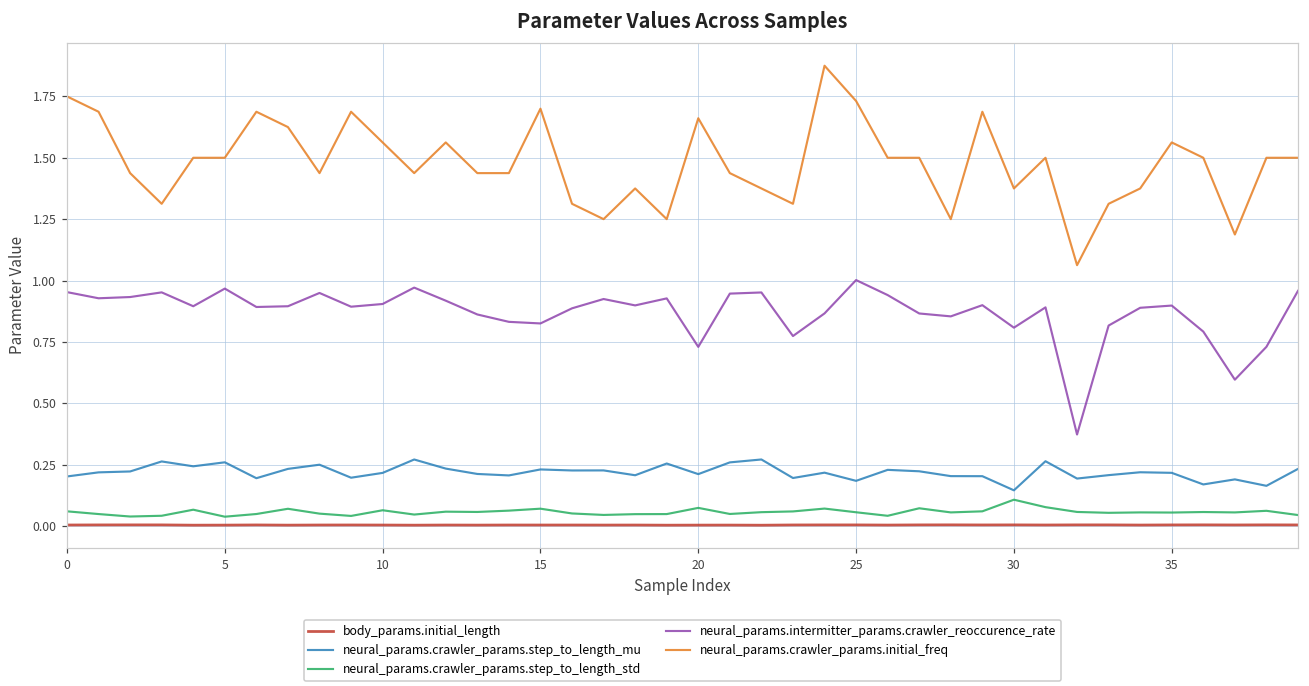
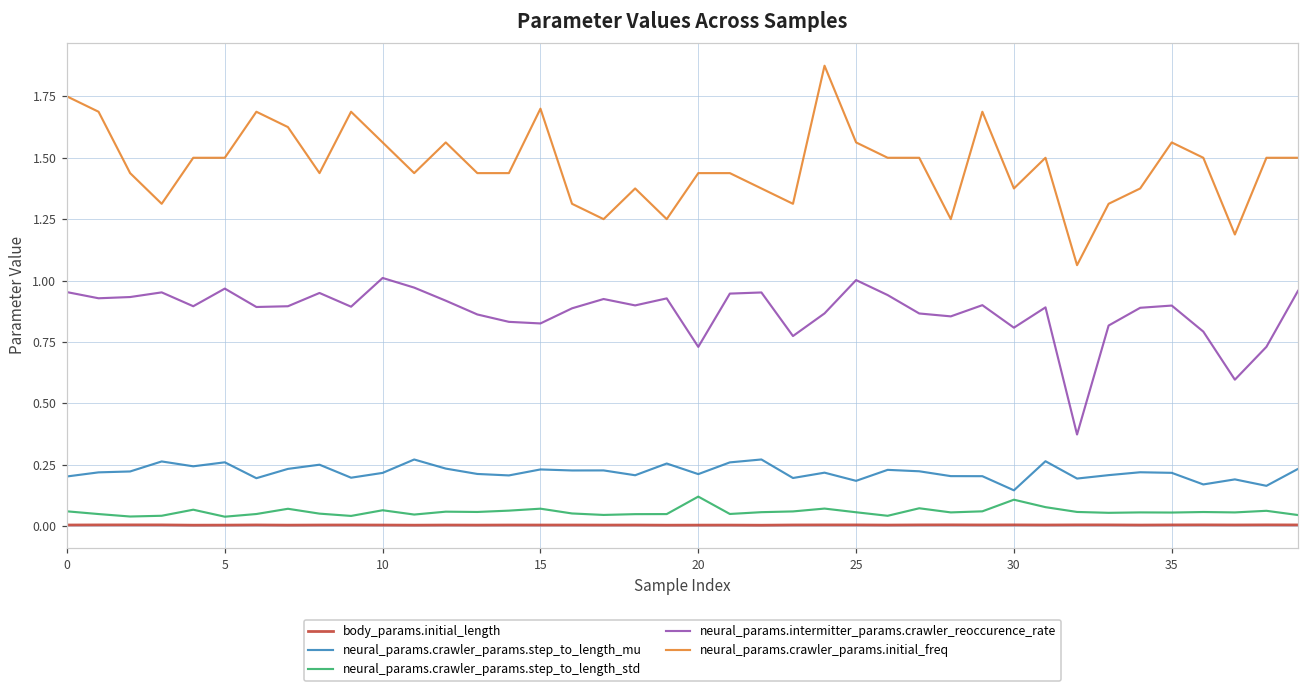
  {
    "body_params.initial_length": {
      "0": 0.00,
      "5": 0.00,
      "10": 0.00,
      "15": 0.00,
      "20": 0.00,
      "25": 0.00,
      "30": 0.00,
      "35": 0.00
    },
    "neural_params.crawler_params.step_to_length_mu": {
      "0": 0.20,
      "5": 0.26,
      "10": 0.22,
      "15": 0.23,
      "20": 0.21,
      "25": 0.18,
      "30": 0.15,
      "35": 0.22
    },
    "neural_params.crawler_params.step_to_length_std": {
      "0": 0.06,
      "5": 0.04,
      "10": 0.06,
      "15": 0.07,
-     "20": 0.07,
+     "20": 0.12,
      "25": 0.06,
      "30": 0.11,
      "35": 0.05
    },
    "neural_params.intermitter_params.crawler_reoccurence_rate": {
      "0": 0.95,
      "5": 0.97,
-     "10": 0.90,
+     "10": 1.01,
      "15": 0.83,
      "20": 0.73,
      "25": 1.00,
      "30": 0.81,
      "35": 0.90
    },
    "neural_params.crawler_params.initial_freq": {
      "0": 1.75,
      "5": 1.50,
      "10": 1.56,
      "15": 1.70,
-     "20": 1.66,
-     "25": 1.73,
+     "20": 1.44,
+     "25": 1.56,
      "30": 1.38,
      "35": 1.56
    }
  }
